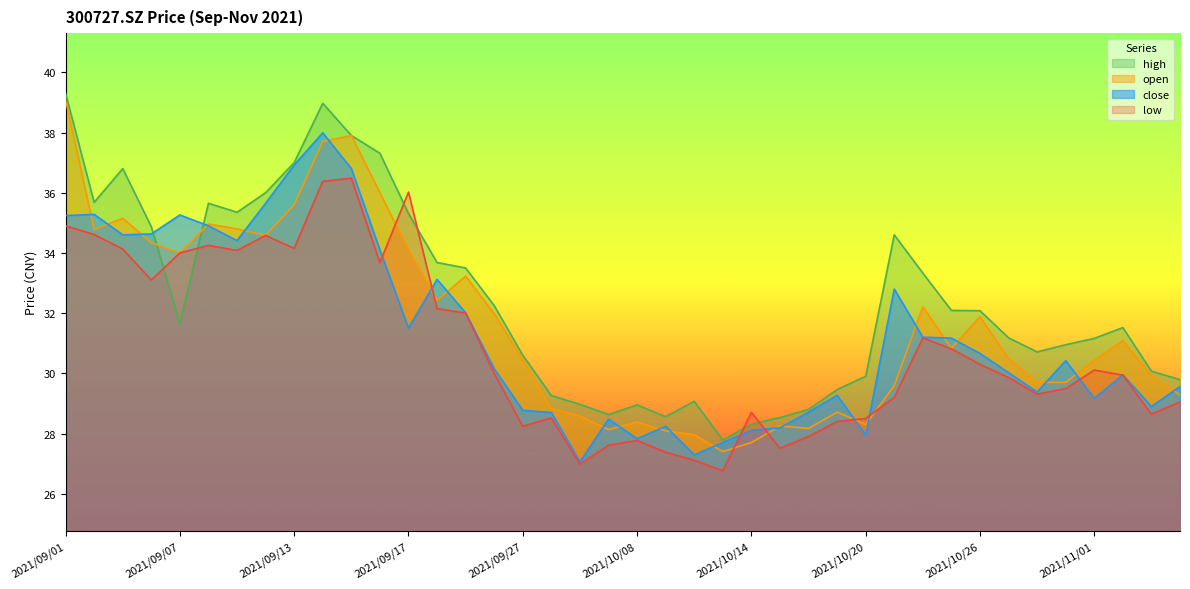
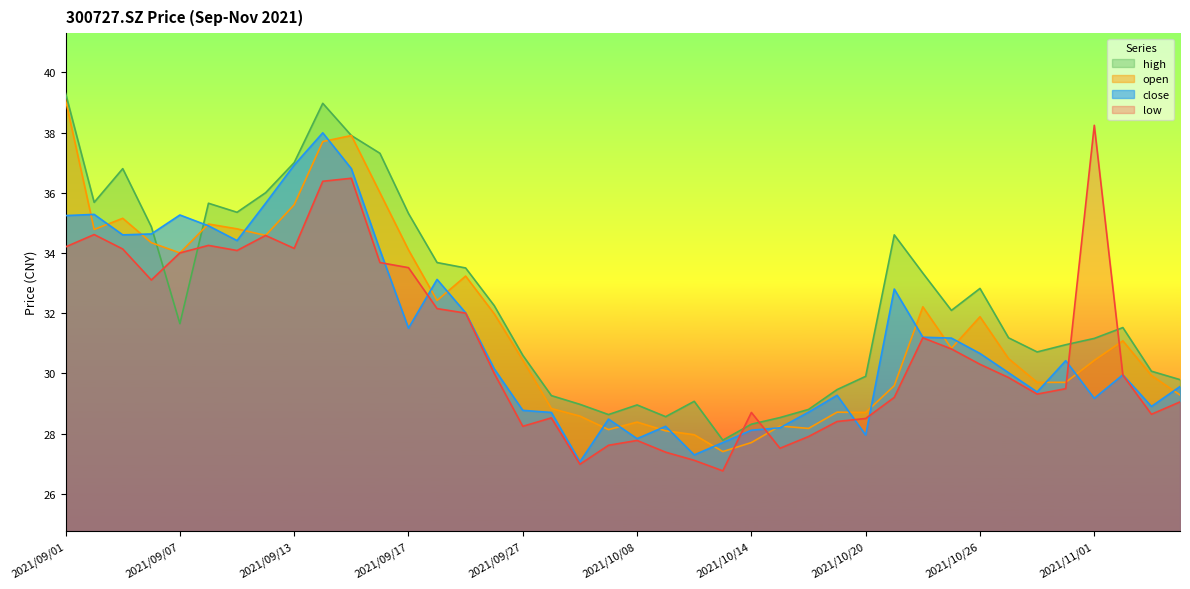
  {
    "high": {
      "2021/09/01": 39.3,
      "2021/09/07": 31.7,
      "2021/09/17": 35.3,
      "2021/09/27": 30.6,
      "2021/10/08": 29.0,
      "2021/10/14": 28.3,
      "2021/10/20": 29.9,
-     "2021/10/26": 32.1,
+     "2021/10/26": 32.8,
      "2021/11/01": 31.2
    },
    "open": {
      "2021/09/01": 39.1,
      "2021/09/13": 35.6,
      "2021/09/17": 34.1,
      "2021/09/27": 30.4,
      "2021/10/08": 28.4,
      "2021/10/14": 27.7,
-     "2021/10/20": 28.3,
+     "2021/10/20": 28.7,
      "2021/10/26": 31.9,
      "2021/11/01": 30.4
    },
    "close": {
      "2021/09/01": 35.2,
      "2021/09/07": 35.3,
      "2021/09/17": 31.5,
      "2021/09/27": 28.8,
      "2021/10/14": 28.1,
      "2021/10/20": 28.0,
      "2021/10/26": 30.7,
      "2021/11/01": 29.2
    },
    "low": {
-     "2021/09/01": 34.9,
+     "2021/09/01": 34.2,
      "2021/09/13": 34.2,
-     "2021/09/17": 36.0,
+     "2021/09/17": 33.5,
      "2021/09/27": 28.2,
      "2021/10/14": 28.7,
      "2021/10/20": 28.5,
      "2021/10/26": 30.3,
-     "2021/11/01": 30.1
+     "2021/11/01": 38.2
    }
  }
